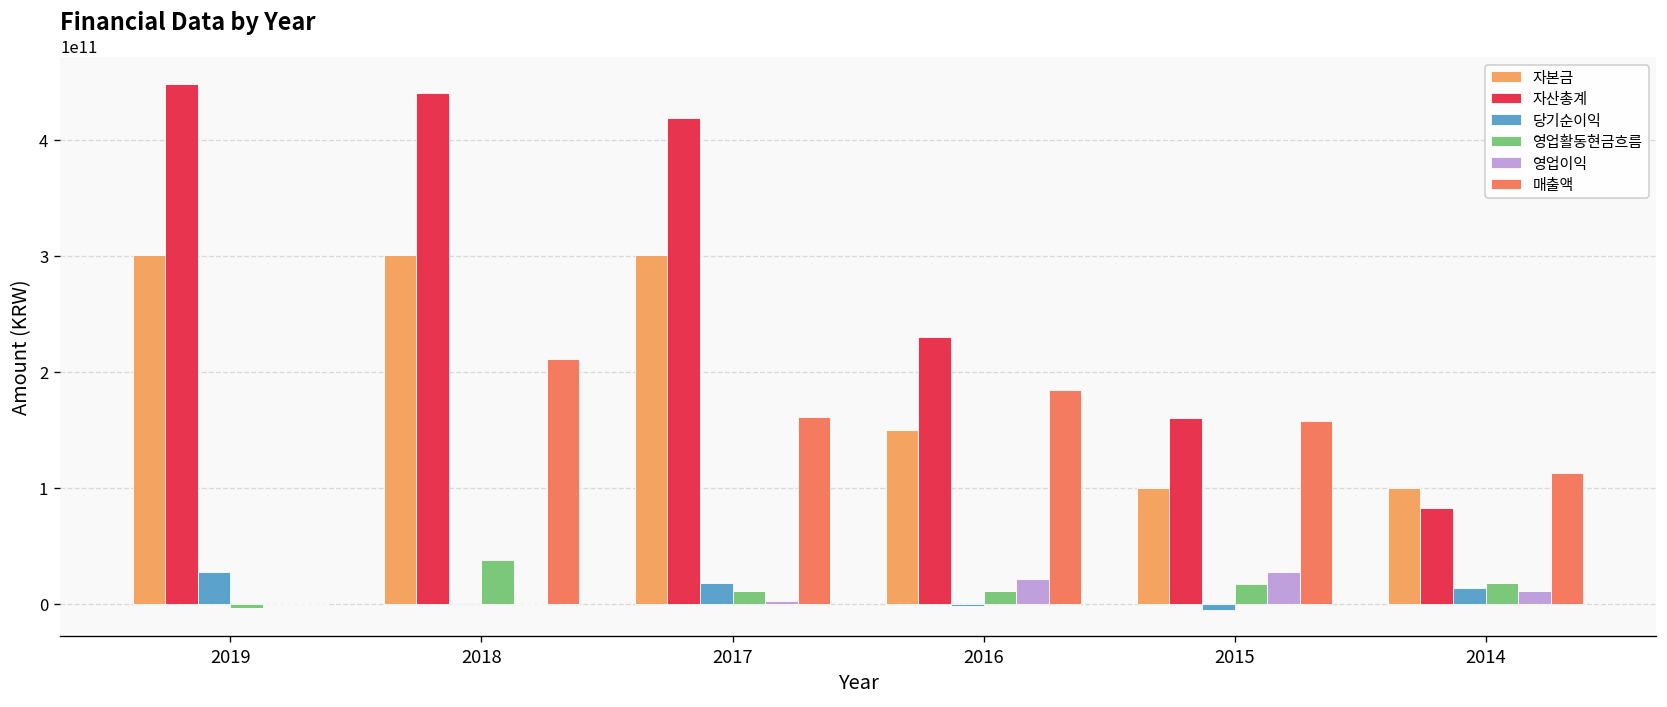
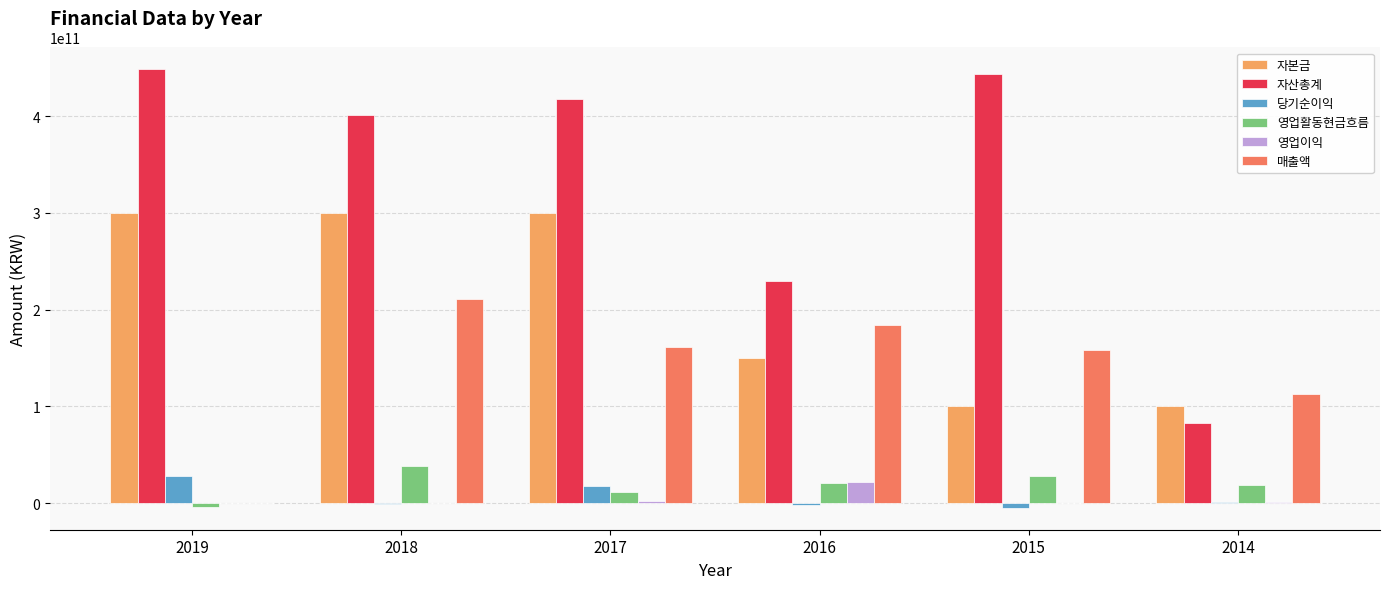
  {
    "자산총계": {
      "2019": 450000000000,
-     "2018": 440000000000,
+     "2018": 400000000000,
      "2017": 420000000000,
      "2016": 230000000000,
-     "2015": 160000000000,
+     "2015": 440000000000,
      "2014": 80000000000
    },
    "당기순이익": {
      "2019": 30000000000,
      "2017": 20000000000,
      "2015": 0,
-     "2014": 10000000000
+     "2014": 0
    },
    "영업활동현금흐름": {
      "2019": 0,
      "2018": 40000000000,
      "2017": 10000000000,
-     "2016": 10000000000,
-     "2015": 20000000000,
+     "2016": 20000000000,
+     "2015": 30000000000,
      "2014": 20000000000
    },
    "영업이익": {
      "2019": 0,
      "2016": 20000000000,
-     "2015": 30000000000,
-     "2014": 10000000000
+     "2015": 0,
+     "2014": 0
    }
  }
